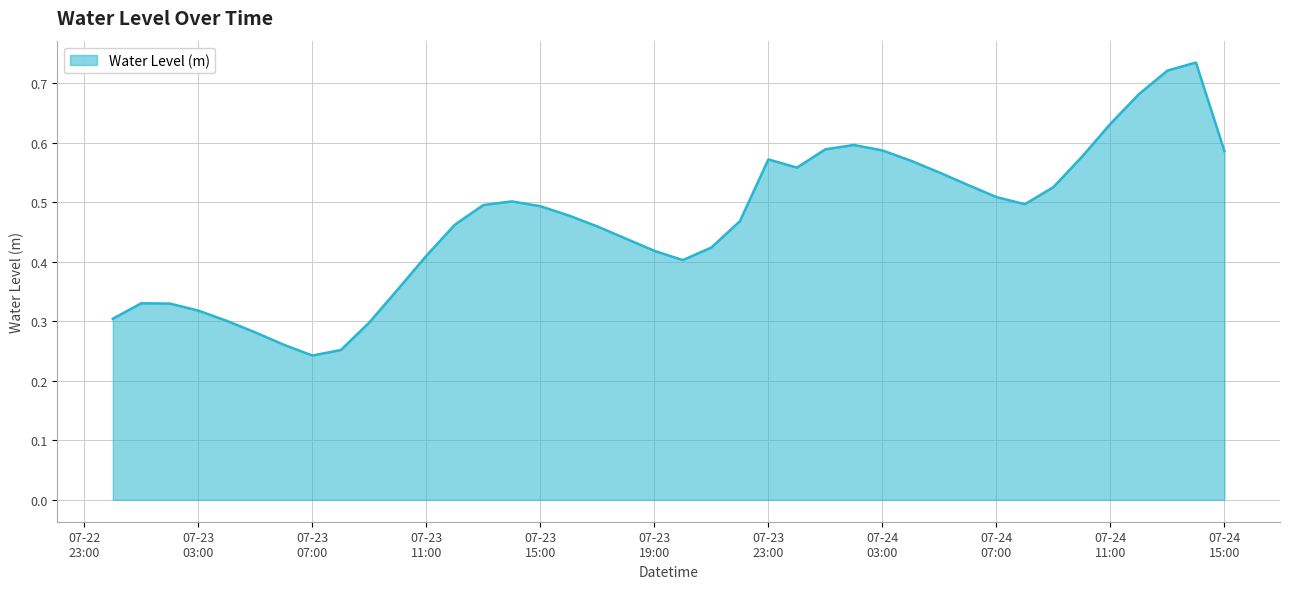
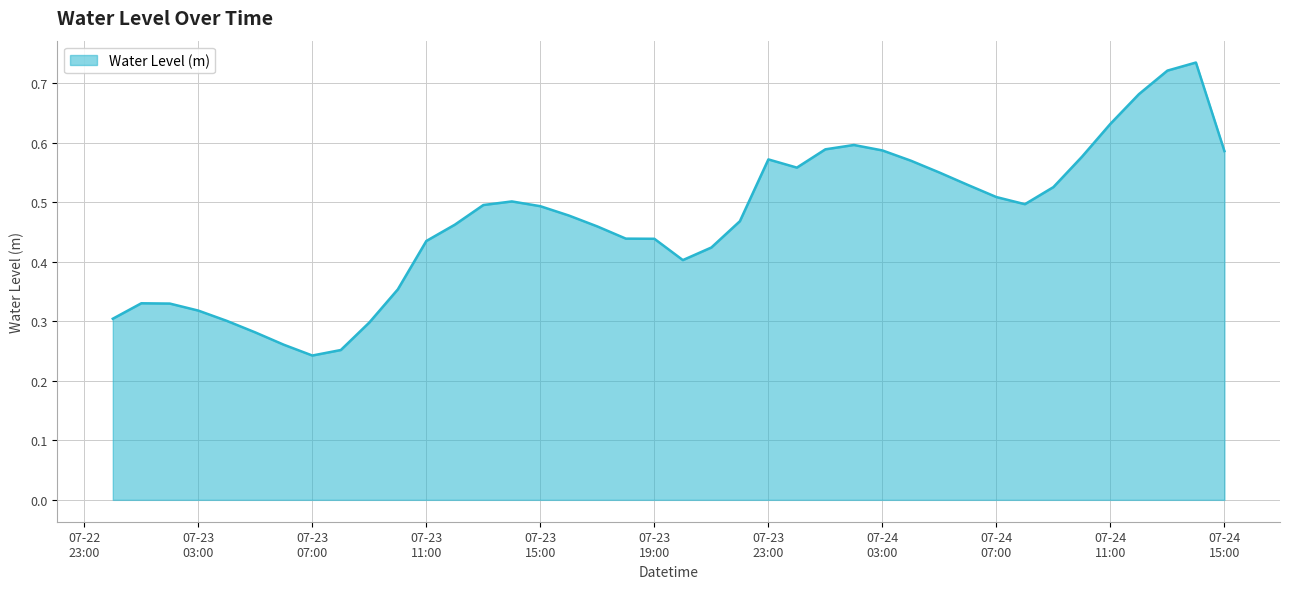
  {
    "07-23 03:00": 0.32,
    "07-23 07:00": 0.24,
-   "07-23 11:00": 0.41,
+   "07-23 11:00": 0.43,
    "07-23 15:00": 0.49,
-   "07-23 19:00": 0.42,
+   "07-23 19:00": 0.44,
    "07-23 23:00": 0.57,
    "07-24 03:00": 0.59,
    "07-24 07:00": 0.51,
    "07-24 11:00": 0.63,
    "07-24 15:00": 0.59
  }
